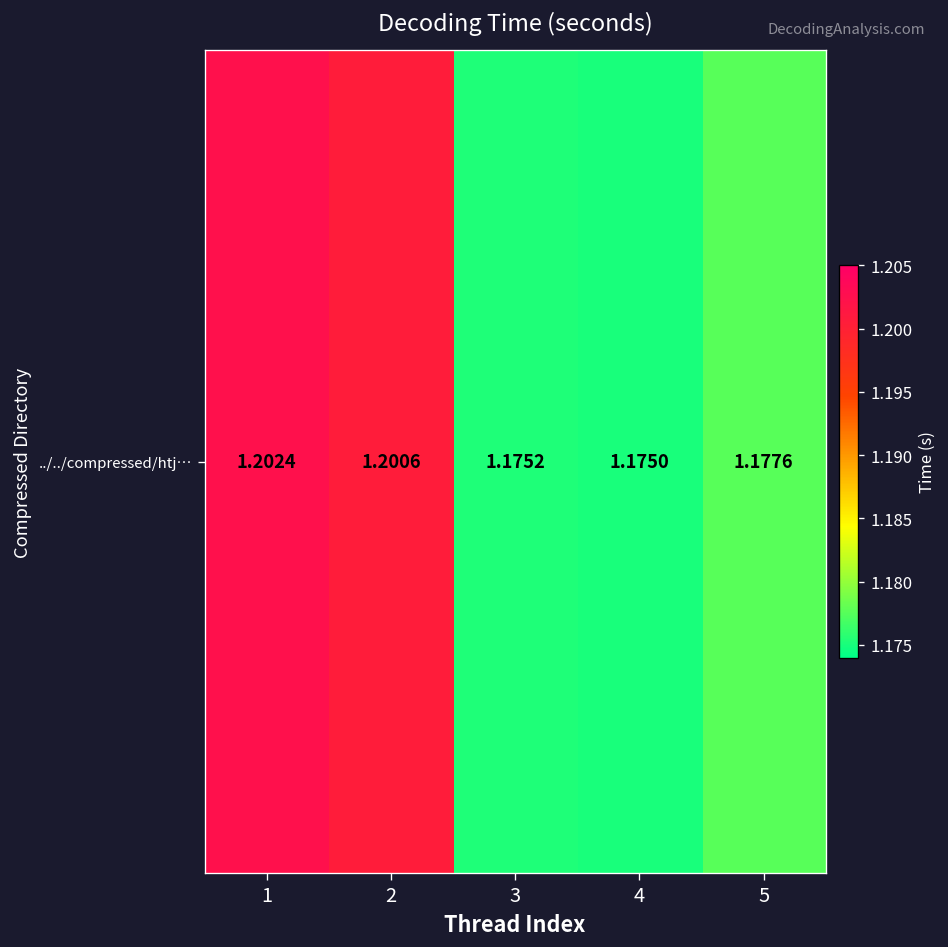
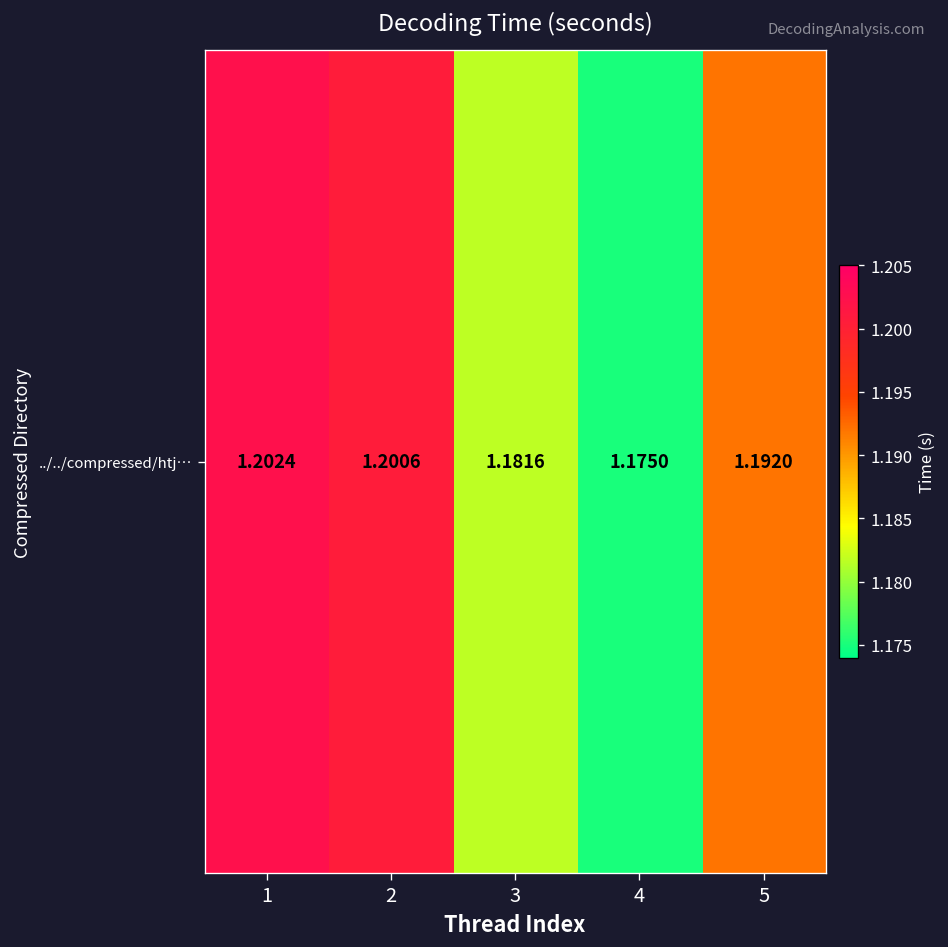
  {
    "../../compressed/htj…": {
      "1": 1.2024,
      "2": 1.2006,
-     "3": 1.1752,
+     "3": 1.1816,
      "4": 1.1750,
-     "5": 1.1776
+     "5": 1.1920
    }
  }
